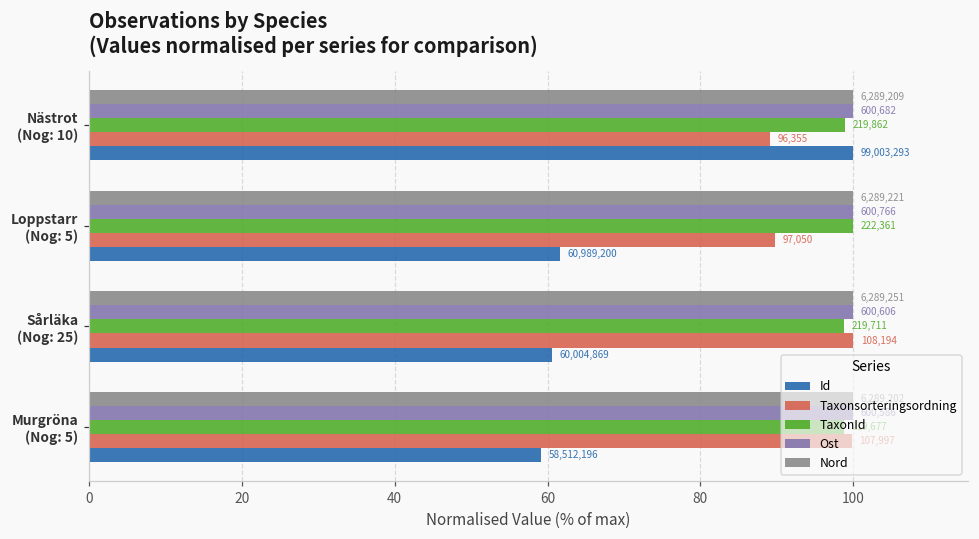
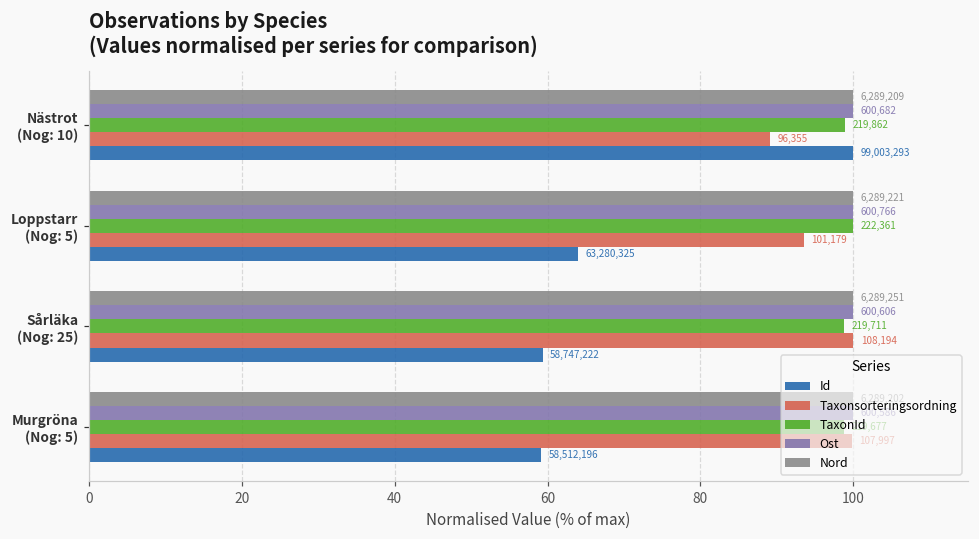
  {
    "Id": {
-     "Loppstarr (Nog: 5)": "60,989,200",
-     "Sårläka (Nog: 25)": "60,004,869"
+     "Loppstarr (Nog: 5)": "63,280,325",
+     "Sårläka (Nog: 25)": "58,747,222"
    },
    "Taxonsorteringsordning": {
-     "Loppstarr (Nog: 5)": "97,050"
+     "Loppstarr (Nog: 5)": "101,179"
    }
  }
